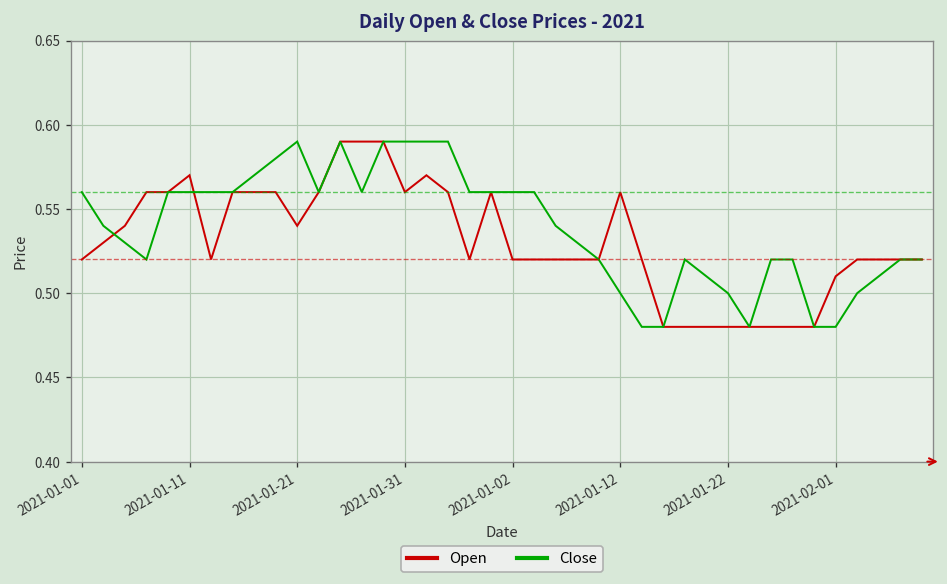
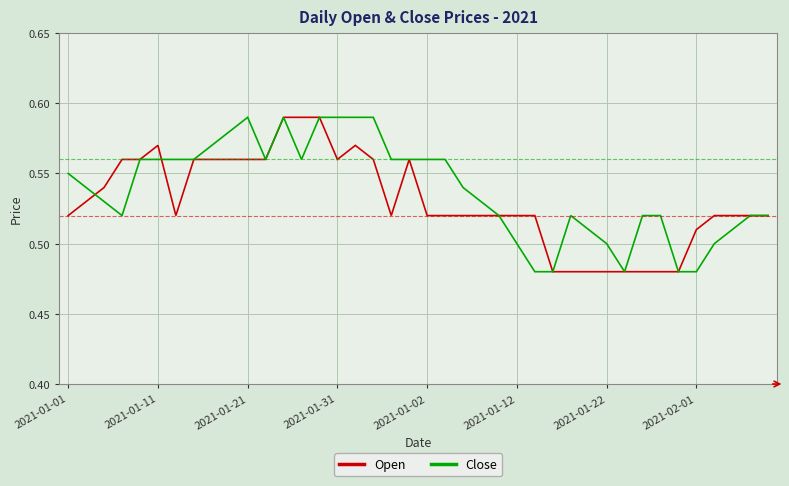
  {
    "Open": {
      "2021-01-01": 0.52,
      "2021-01-11": 0.57,
-     "2021-01-21": 0.54,
+     "2021-01-21": 0.56,
      "2021-01-31": 0.56,
      "2021-01-02": 0.52,
-     "2021-01-12": 0.56,
+     "2021-01-12": 0.52,
      "2021-01-22": 0.48,
      "2021-02-01": 0.51
    },
    "Close": {
-     "2021-01-01": 0.56,
+     "2021-01-01": 0.55,
      "2021-01-11": 0.56,
      "2021-01-21": 0.59,
      "2021-01-31": 0.59,
      "2021-01-02": 0.56,
      "2021-01-12": 0.50,
      "2021-01-22": 0.50,
      "2021-02-01": 0.48
    }
  }
